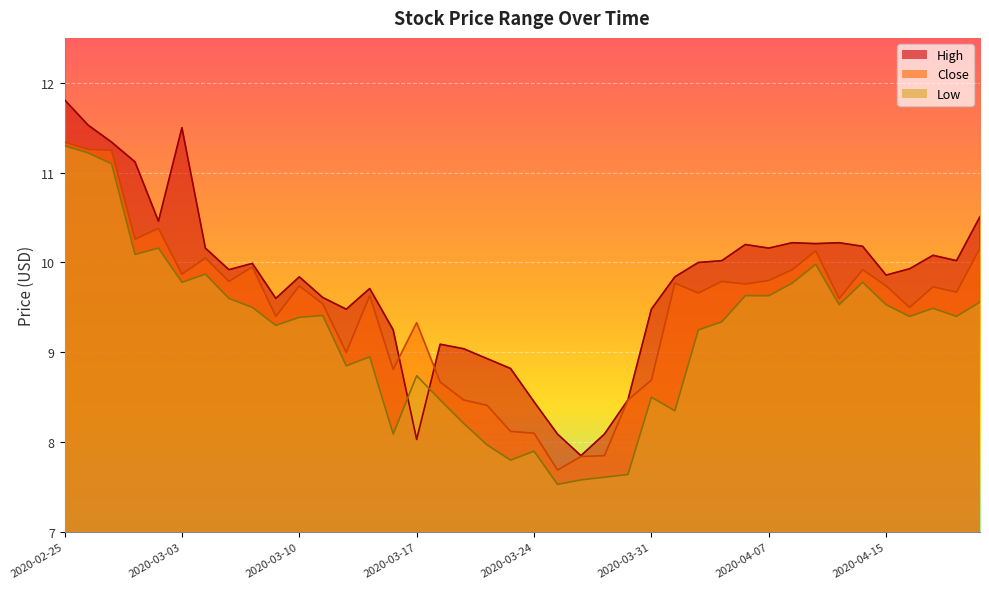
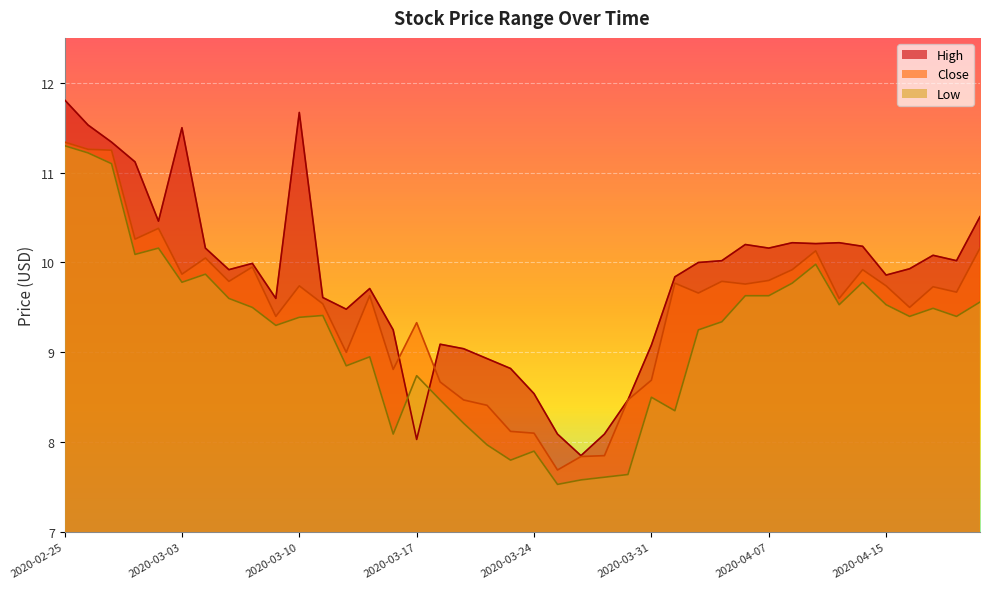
  {
    "High": {
      "2020-02-25": 11.8,
      "2020-03-03": 11.5,
-     "2020-03-10": 9.8,
+     "2020-03-10": 11.7,
      "2020-03-17": 8.0,
-     "2020-03-24": 8.45,
-     "2020-03-31": 9.5,
+     "2020-03-24": 8.54,
+     "2020-03-31": 9.1,
      "2020-04-07": 10.2,
      "2020-04-15": 9.9
    }
  }
